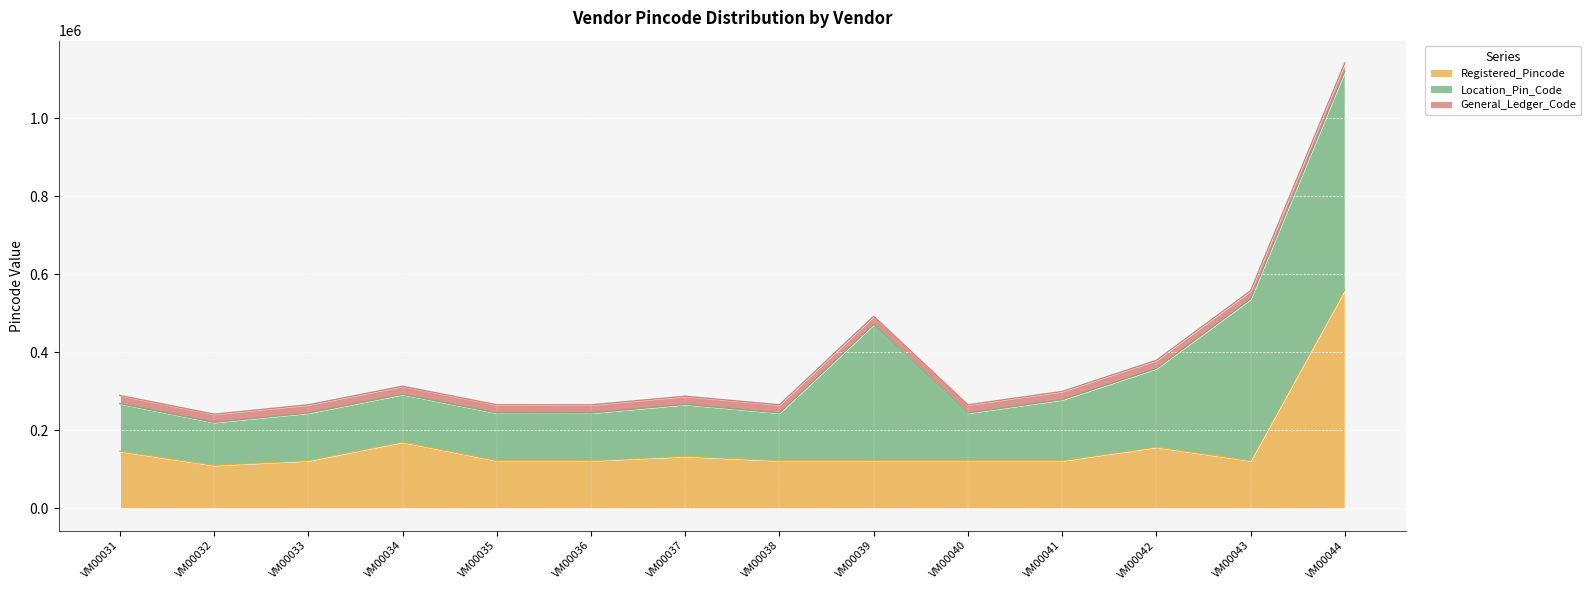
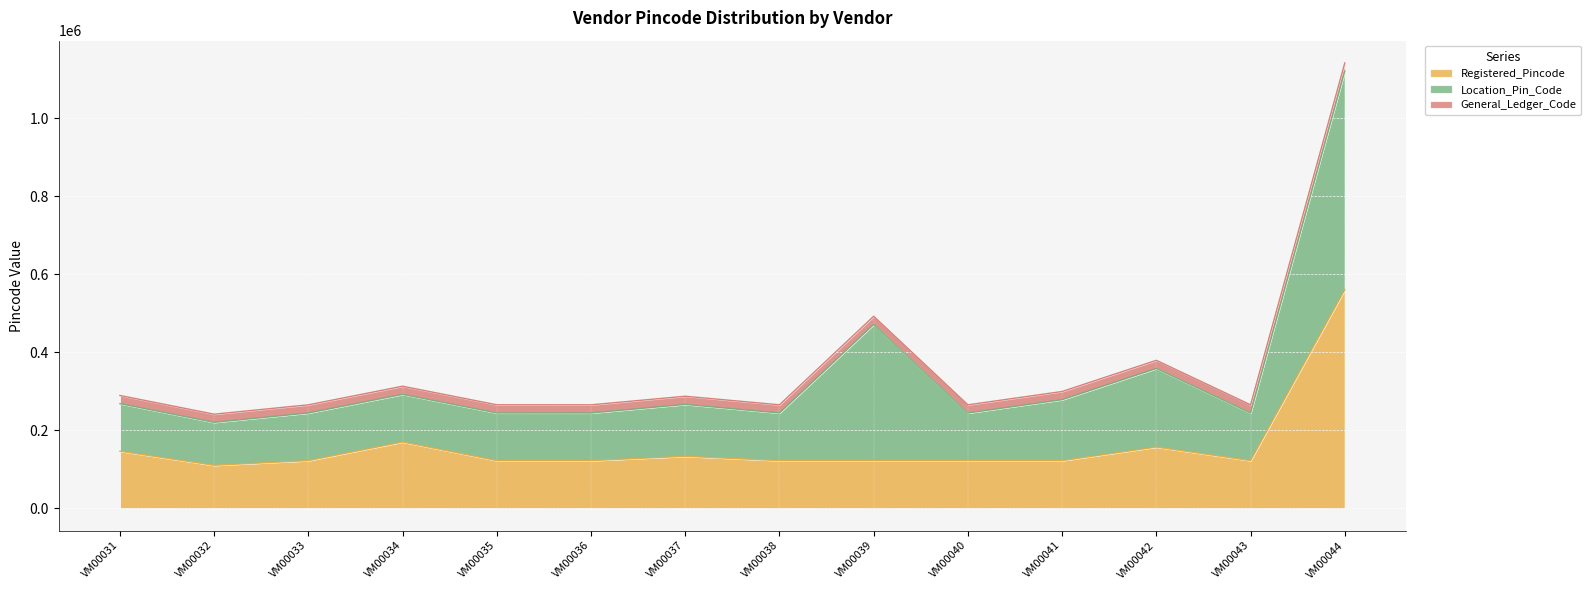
  {
    "Registered_Pincode": {
      "VM00031": 150000,
      "VM00032": 110000,
      "VM00033": 120000,
      "VM00034": 170000,
      "VM00035": 120000,
      "VM00036": 120000,
      "VM00037": 130000,
      "VM00038": 120000,
      "VM00039": 120000,
      "VM00040": 120000,
      "VM00041": 120000,
      "VM00042": 160000,
      "VM00043": 120000,
      "VM00044": 560000
    },
    "Location_Pin_Code": {
      "VM00031": 120000,
      "VM00032": 110000,
      "VM00033": 120000,
      "VM00034": 120000,
      "VM00035": 120000,
      "VM00036": 120000,
      "VM00037": 130000,
      "VM00038": 120000,
      "VM00039": 350000,
      "VM00040": 120000,
      "VM00041": 160000,
      "VM00042": 200000,
-     "VM00043": 410000,
+     "VM00043": 120000,
      "VM00044": 560000
    },
    "General_Ledger_Code": {
      "VM00031": 20000,
      "VM00032": 20000,
      "VM00033": 20000,
      "VM00034": 20000,
      "VM00035": 20000,
      "VM00036": 20000,
      "VM00037": 20000,
      "VM00038": 20000,
      "VM00039": 20000,
      "VM00040": 20000,
      "VM00041": 20000,
      "VM00042": 20000,
      "VM00043": 20000,
      "VM00044": 20000
    }
  }
